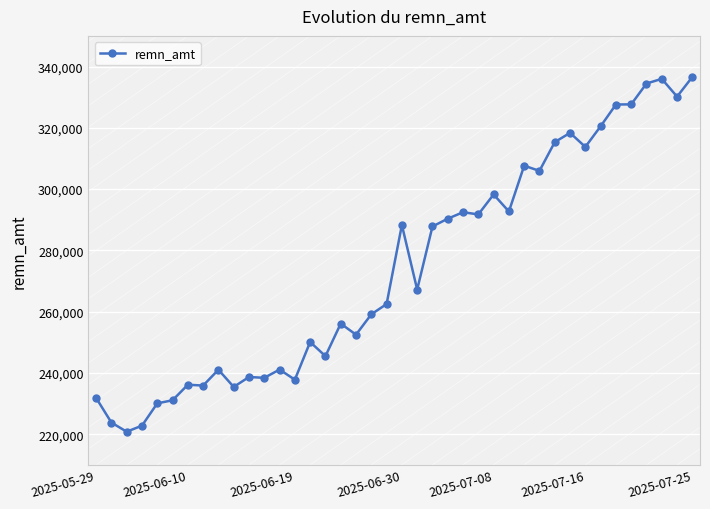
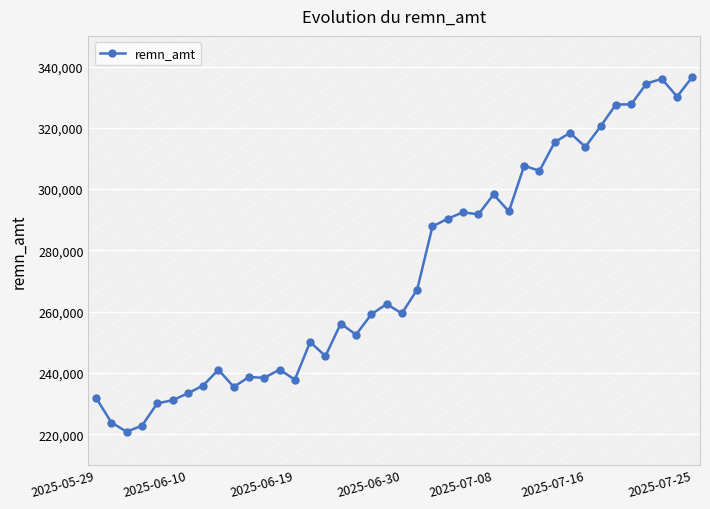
  {
    "remn_amt": {
      "2025-05-29": "232,000",
-     "2025-06-10": "236,000",
+     "2025-06-10": "233,000",
      "2025-06-19": "238,000",
-     "2025-06-30": "288,000",
+     "2025-06-30": "259,000",
      "2025-07-08": "298,000",
      "2025-07-16": "314,000",
      "2025-07-25": "337,000"
    }
  }
